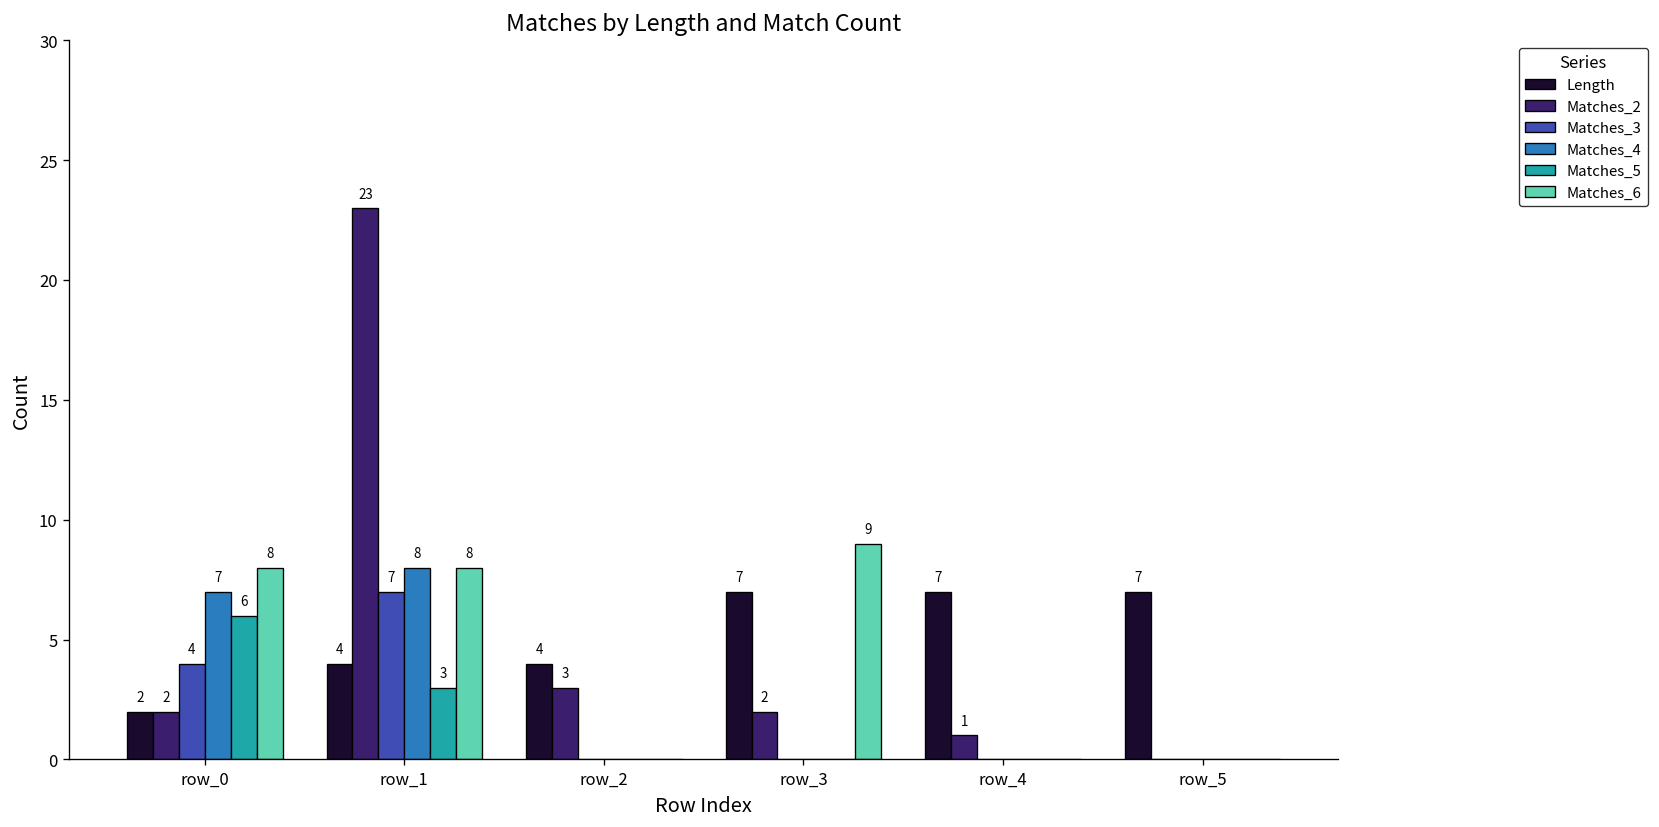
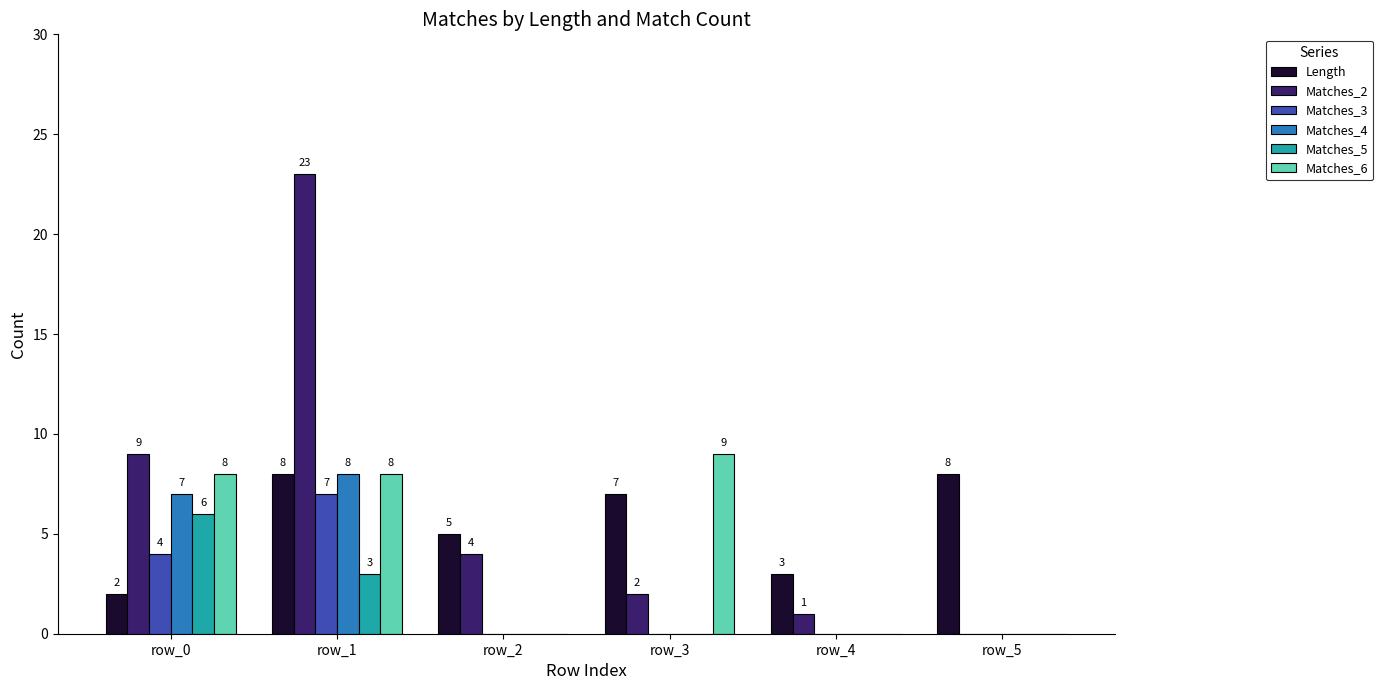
  {
    "Length": {
      "row_0": 2,
-     "row_1": 4,
-     "row_2": 4,
+     "row_1": 8,
+     "row_2": 5,
      "row_3": 7,
-     "row_4": 7,
-     "row_5": 7
+     "row_4": 3,
+     "row_5": 8
    },
    "Matches_2": {
-     "row_0": 2,
+     "row_0": 9,
      "row_1": 23,
-     "row_2": 3,
+     "row_2": 4,
      "row_3": 2,
      "row_4": 1
    },
    "Matches_6": {
      "row_0": 8,
      "row_1": 8,
      "row_3": 9
    }
  }
